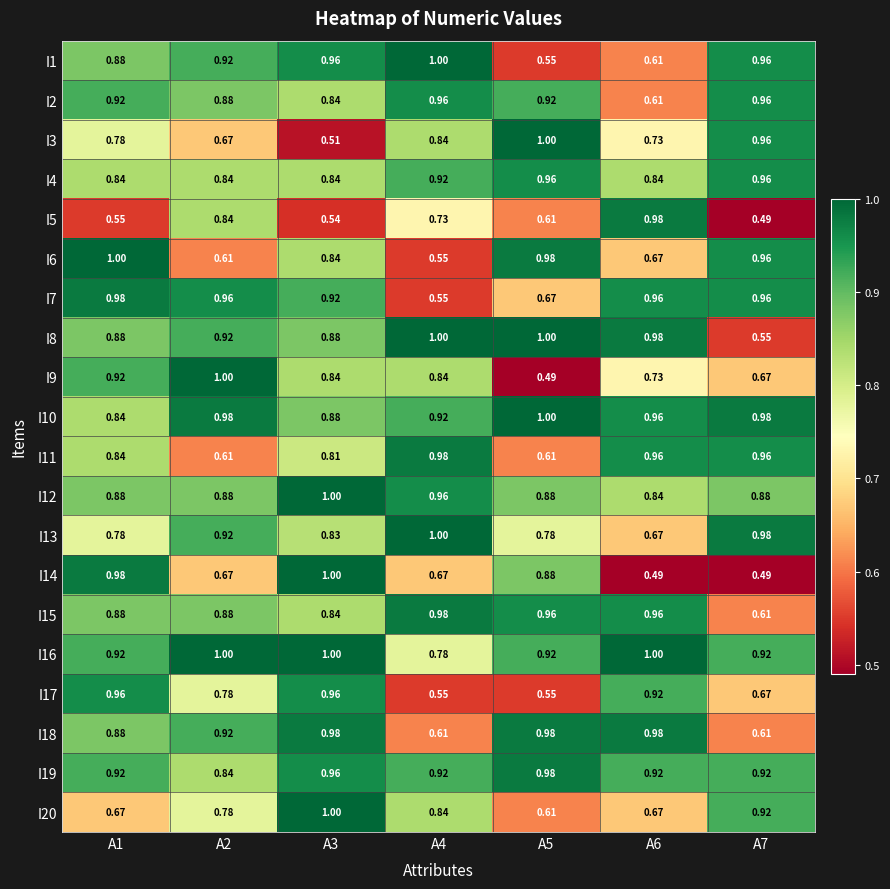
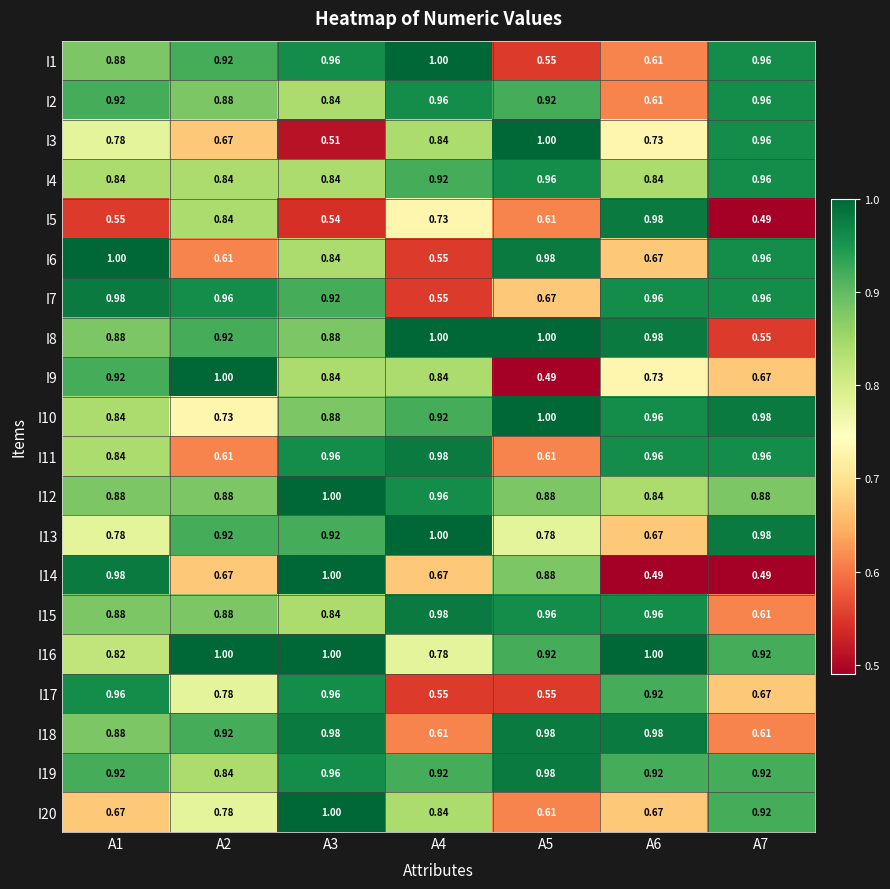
  {
    "I1": {
      "A1": 0.88,
      "A2": 0.92,
      "A3": 0.96,
      "A4": 1.00,
      "A5": 0.55,
      "A6": 0.61,
      "A7": 0.96
    },
    "I2": {
      "A1": 0.92,
      "A2": 0.88,
      "A3": 0.84,
      "A4": 0.96,
      "A5": 0.92,
      "A6": 0.61,
      "A7": 0.96
    },
    "I3": {
      "A1": 0.78,
      "A2": 0.67,
      "A3": 0.51,
      "A4": 0.84,
      "A5": 1.00,
      "A6": 0.73,
      "A7": 0.96
    },
    "I4": {
      "A1": 0.84,
      "A2": 0.84,
      "A3": 0.84,
      "A4": 0.92,
      "A5": 0.96,
      "A6": 0.84,
      "A7": 0.96
    },
    "I5": {
      "A1": 0.55,
      "A2": 0.84,
      "A3": 0.54,
      "A4": 0.73,
      "A5": 0.61,
      "A6": 0.98,
      "A7": 0.49
    },
    "I6": {
      "A1": 1.00,
      "A2": 0.61,
      "A3": 0.84,
      "A4": 0.55,
      "A5": 0.98,
      "A6": 0.67,
      "A7": 0.96
    },
    "I7": {
      "A1": 0.98,
      "A2": 0.96,
      "A3": 0.92,
      "A4": 0.55,
      "A5": 0.67,
      "A6": 0.96,
      "A7": 0.96
    },
    "I8": {
      "A1": 0.88,
      "A2": 0.92,
      "A3": 0.88,
      "A4": 1.00,
      "A5": 1.00,
      "A6": 0.98,
      "A7": 0.55
    },
    "I9": {
      "A1": 0.92,
      "A2": 1.00,
      "A3": 0.84,
      "A4": 0.84,
      "A5": 0.49,
      "A6": 0.73,
      "A7": 0.67
    },
    "I10": {
      "A1": 0.84,
-     "A2": 0.98,
+     "A2": 0.73,
      "A3": 0.88,
      "A4": 0.92,
      "A5": 1.00,
      "A6": 0.96,
      "A7": 0.98
    },
    "I11": {
      "A1": 0.84,
      "A2": 0.61,
-     "A3": 0.81,
+     "A3": 0.96,
      "A4": 0.98,
      "A5": 0.61,
      "A6": 0.96,
      "A7": 0.96
    },
    "I12": {
      "A1": 0.88,
      "A2": 0.88,
      "A3": 1.00,
      "A4": 0.96,
      "A5": 0.88,
      "A6": 0.84,
      "A7": 0.88
    },
    "I13": {
      "A1": 0.78,
      "A2": 0.92,
-     "A3": 0.83,
+     "A3": 0.92,
      "A4": 1.00,
      "A5": 0.78,
      "A6": 0.67,
      "A7": 0.98
    },
    "I14": {
      "A1": 0.98,
      "A2": 0.67,
      "A3": 1.00,
      "A4": 0.67,
      "A5": 0.88,
      "A6": 0.49,
      "A7": 0.49
    },
    "I15": {
      "A1": 0.88,
      "A2": 0.88,
      "A3": 0.84,
      "A4": 0.98,
      "A5": 0.96,
      "A6": 0.96,
      "A7": 0.61
    },
    "I16": {
-     "A1": 0.92,
+     "A1": 0.82,
      "A2": 1.00,
      "A3": 1.00,
      "A4": 0.78,
      "A5": 0.92,
      "A6": 1.00,
      "A7": 0.92
    },
    "I17": {
      "A1": 0.96,
      "A2": 0.78,
      "A3": 0.96,
      "A4": 0.55,
      "A5": 0.55,
      "A6": 0.92,
      "A7": 0.67
    },
    "I18": {
      "A1": 0.88,
      "A2": 0.92,
      "A3": 0.98,
      "A4": 0.61,
      "A5": 0.98,
      "A6": 0.98,
      "A7": 0.61
    },
    "I19": {
      "A1": 0.92,
      "A2": 0.84,
      "A3": 0.96,
      "A4": 0.92,
      "A5": 0.98,
      "A6": 0.92,
      "A7": 0.92
    },
    "I20": {
      "A1": 0.67,
      "A2": 0.78,
      "A3": 1.00,
      "A4": 0.84,
      "A5": 0.61,
      "A6": 0.67,
      "A7": 0.92
    }
  }
